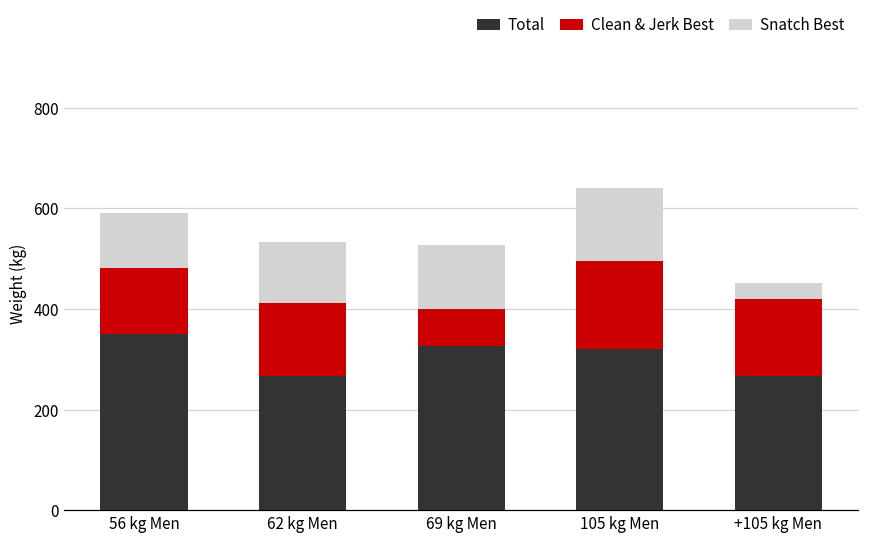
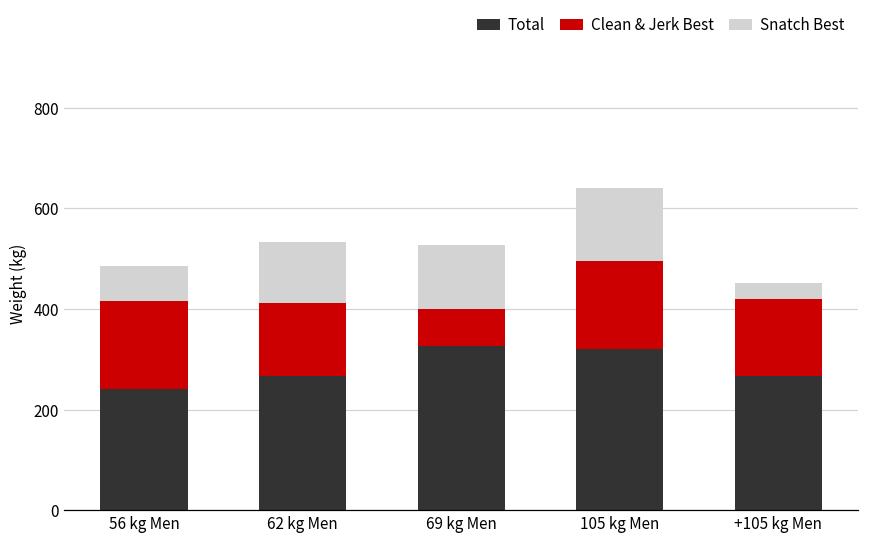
  {
    "Total": {
-     "56 kg Men": 350,
+     "56 kg Men": 240,
      "62 kg Men": 270,
      "69 kg Men": 330,
      "105 kg Men": 320,
      "+105 kg Men": 270
    },
    "Clean & Jerk Best": {
-     "56 kg Men": 130,
+     "56 kg Men": 180,
      "62 kg Men": 150,
      "69 kg Men": 70,
      "105 kg Men": 180,
      "+105 kg Men": 150
    },
    "Snatch Best": {
-     "56 kg Men": 110,
+     "56 kg Men": 70,
      "62 kg Men": 120,
      "69 kg Men": 130,
      "105 kg Men": 150,
      "+105 kg Men": 30
    }
  }
